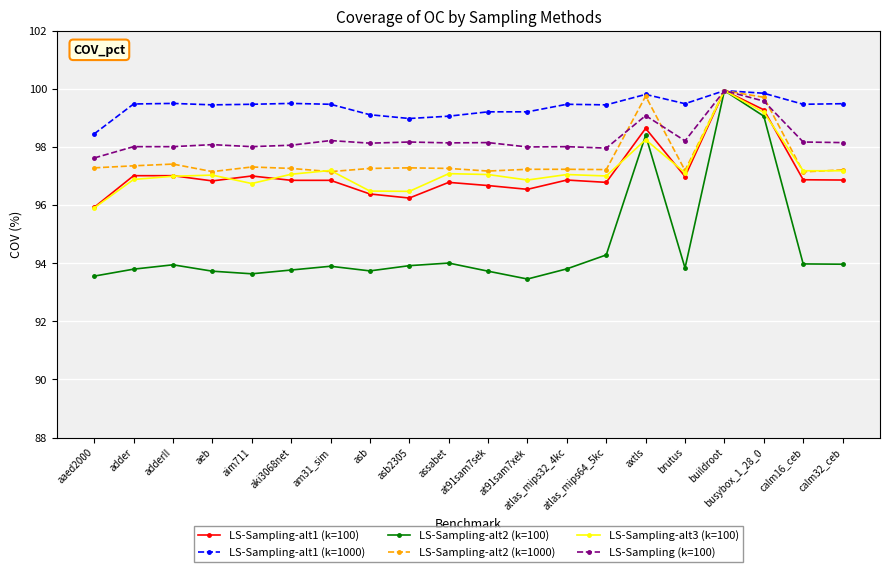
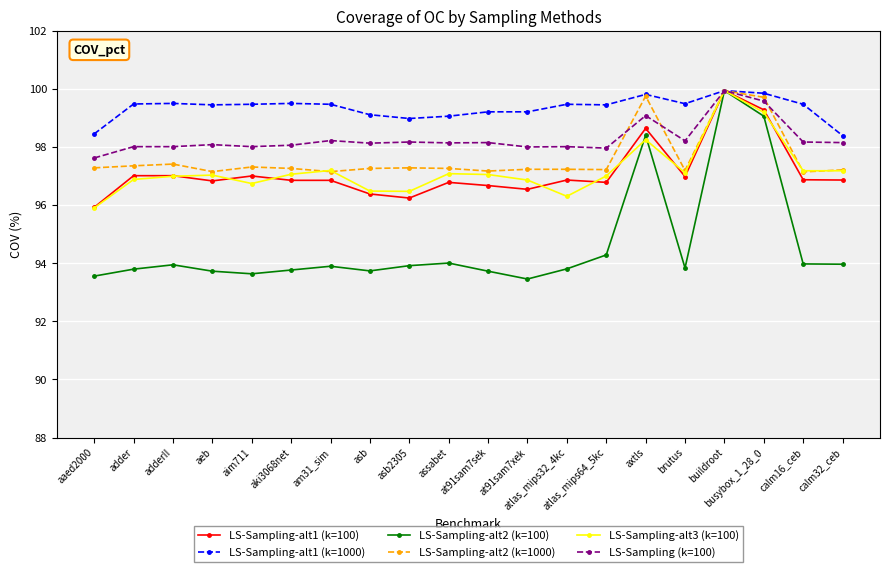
  {
    "LS-Sampling-alt1 (k=100)": {
      "adder": 97.0,
      "aeb": 96.8,
      "aim711": 97.0,
      "aki3068net": 96.9,
      "am31_sim": 96.9,
      "asb": 96.4,
      "asb2305": 96.3,
      "assabet": 96.8,
      "at91sam7sek": 96.7,
      "at91sam7xek": 96.6,
      "atlas_mips32_4kc": 96.9,
      "atlas_mips64_5kc": 96.8,
      "axtls": 98.7,
      "brutus": 97.0,
      "busybox_1_28_0": 99.3,
      "calm16_ceb": 96.9,
      "calm32_ceb": 96.9
    },
    "LS-Sampling-alt1 (k=1000)": {
      "aaed2000": 98.5,
      "adder": 99.5,
      "adderII": 99.5,
      "aeb": 99.5,
      "aim711": 99.5,
      "aki3068net": 99.5,
      "am31_sim": 99.5,
      "asb": 99.1,
      "asb2305": 99.0,
      "assabet": 99.1,
      "at91sam7sek": 99.2,
      "at91sam7xek": 99.2,
      "atlas_mips32_4kc": 99.5,
      "atlas_mips64_5kc": 99.5,
      "brutus": 99.5,
      "busybox_1_28_0": 99.9,
      "calm16_ceb": 99.5,
-     "calm32_ceb": 99.5
+     "calm32_ceb": 98.4
    },
    "LS-Sampling-alt2 (k=100)": {
      "aaed2000": 93.6,
      "adder": 93.8,
      "adderII": 94.0,
      "aeb": 93.7,
      "aim711": 93.6,
      "aki3068net": 93.8,
      "am31_sim": 93.9,
      "asb": 93.7,
      "asb2305": 93.9,
      "assabet": 94.0,
      "at91sam7sek": 93.7,
      "at91sam7xek": 93.5,
      "atlas_mips32_4kc": 93.8,
      "atlas_mips64_5kc": 94.3,
      "axtls": 98.4,
      "brutus": 93.8,
      "busybox_1_28_0": 99.1,
      "calm16_ceb": 94.0,
      "calm32_ceb": 94.0
    },
    "LS-Sampling-alt2 (k=1000)": {
      "aaed2000": 97.3,
      "adder": 97.4,
      "adderII": 97.4,
      "aeb": 97.2,
      "aim711": 97.3,
      "aki3068net": 97.3,
      "asb": 97.3,
      "asb2305": 97.3,
      "assabet": 97.3,
      "at91sam7sek": 97.2,
      "at91sam7xek": 97.2,
      "atlas_mips32_4kc": 97.2,
      "atlas_mips64_5kc": 97.2,
      "busybox_1_28_0": 99.7
    },
    "LS-Sampling-alt3 (k=100)": {
      "adder": 96.9,
      "aeb": 97.0,
      "aim711": 96.8,
      "aki3068net": 97.1,
      "asb": 96.5,
      "asb2305": 96.5,
      "assabet": 97.1,
      "at91sam7sek": 97.1,
      "at91sam7xek": 96.9,
-     "atlas_mips32_4kc": 97.1,
+     "atlas_mips32_4kc": 96.3,
      "atlas_mips64_5kc": 97.0,
      "axtls": 98.3,
      "busybox_1_28_0": 99.2
    },
    "LS-Sampling (k=100)": {
      "aaed2000": 97.6,
      "adder": 98.0,
      "adderII": 98.0,
      "aeb": 98.1,
      "aim711": 98.0,
      "aki3068net": 98.1,
      "am31_sim": 98.2,
      "asb": 98.1,
      "asb2305": 98.2,
      "assabet": 98.2,
      "at91sam7sek": 98.2,
      "at91sam7xek": 98.0,
      "atlas_mips32_4kc": 98.0,
      "atlas_mips64_5kc": 98.0,
      "axtls": 99.1,
      "brutus": 98.2,
      "busybox_1_28_0": 99.6,
      "calm16_ceb": 98.2,
      "calm32_ceb": 98.2
    }
  }
